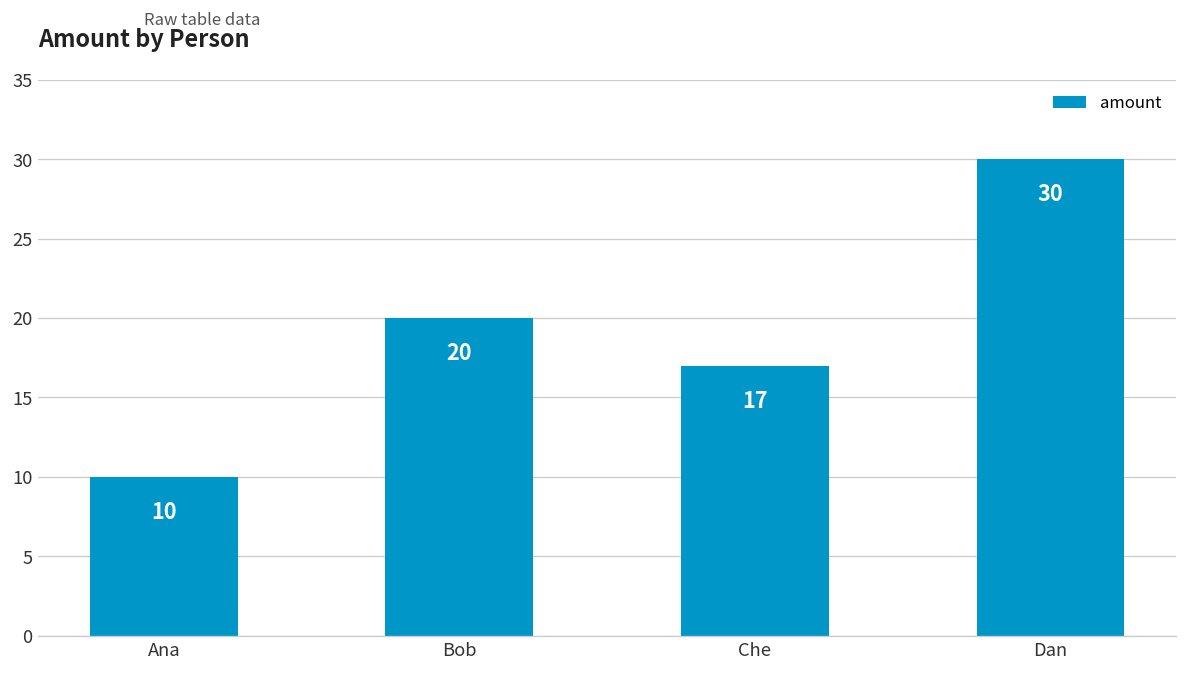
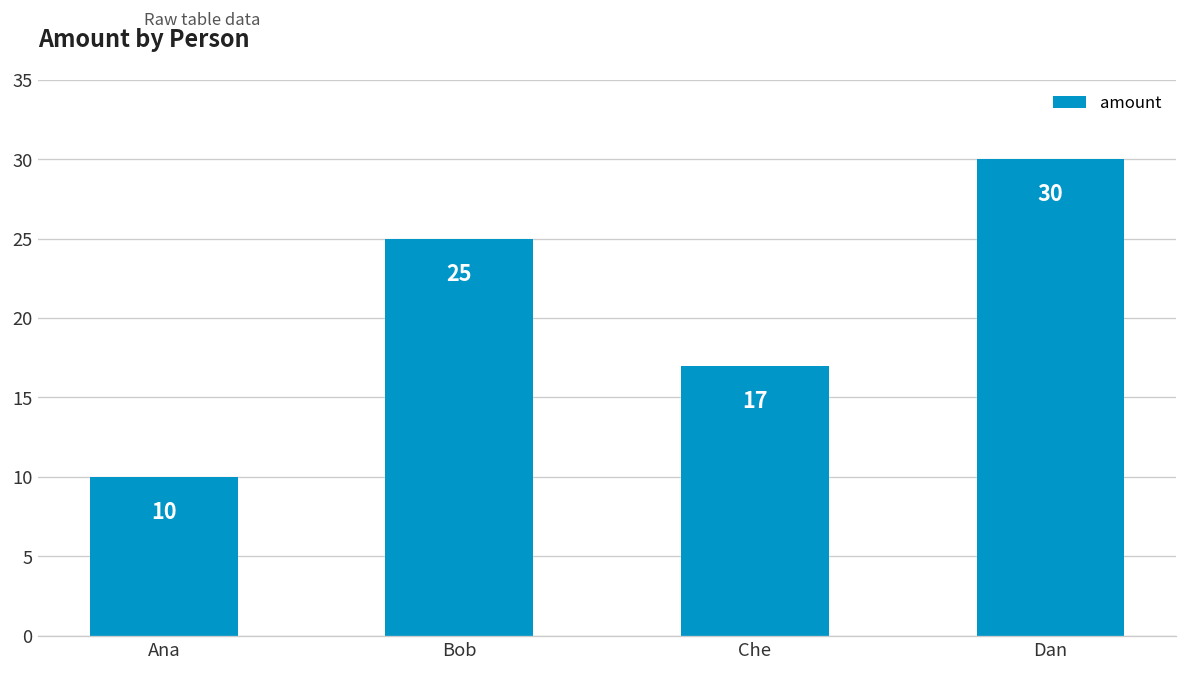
  {
    "Ana": 10,
-   "Bob": 20,
+   "Bob": 25,
    "Che": 17,
    "Dan": 30
  }
